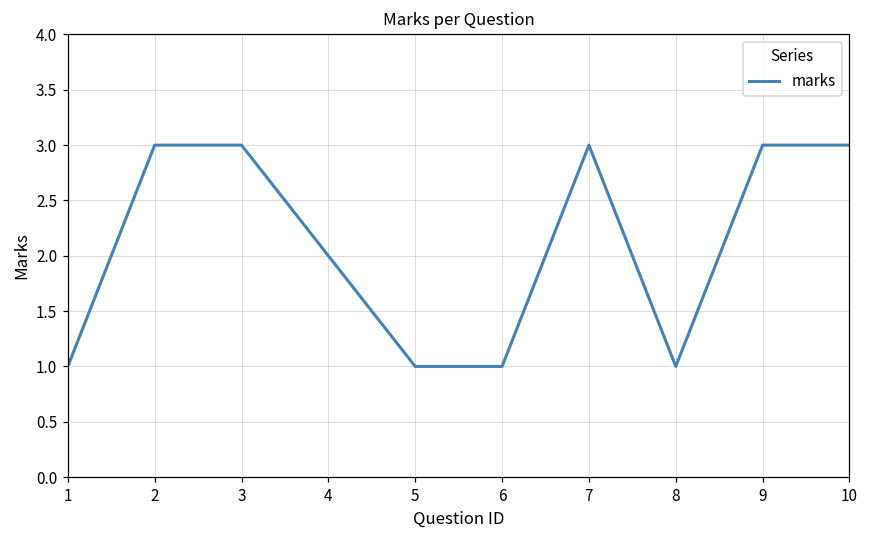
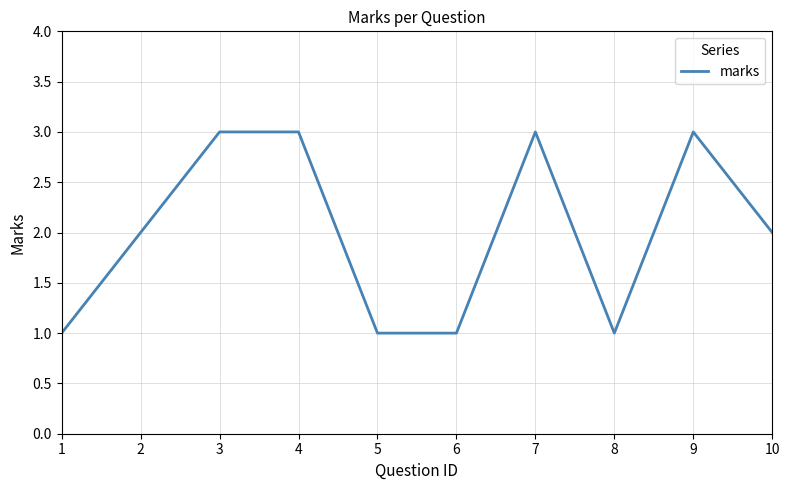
  {
    "1": 1,
-   "2": 3,
+   "2": 2,
    "3": 3,
-   "4": 2,
+   "4": 3,
    "5": 1,
    "6": 1,
    "7": 3,
    "8": 1,
    "9": 3,
-   "10": 3
+   "10": 2
  }
